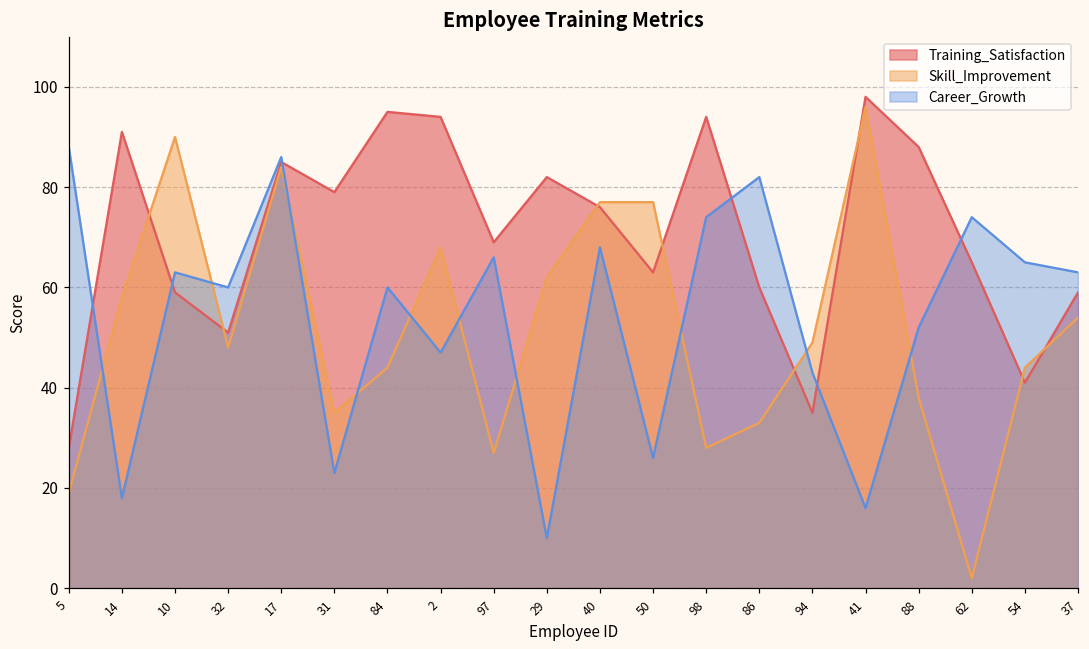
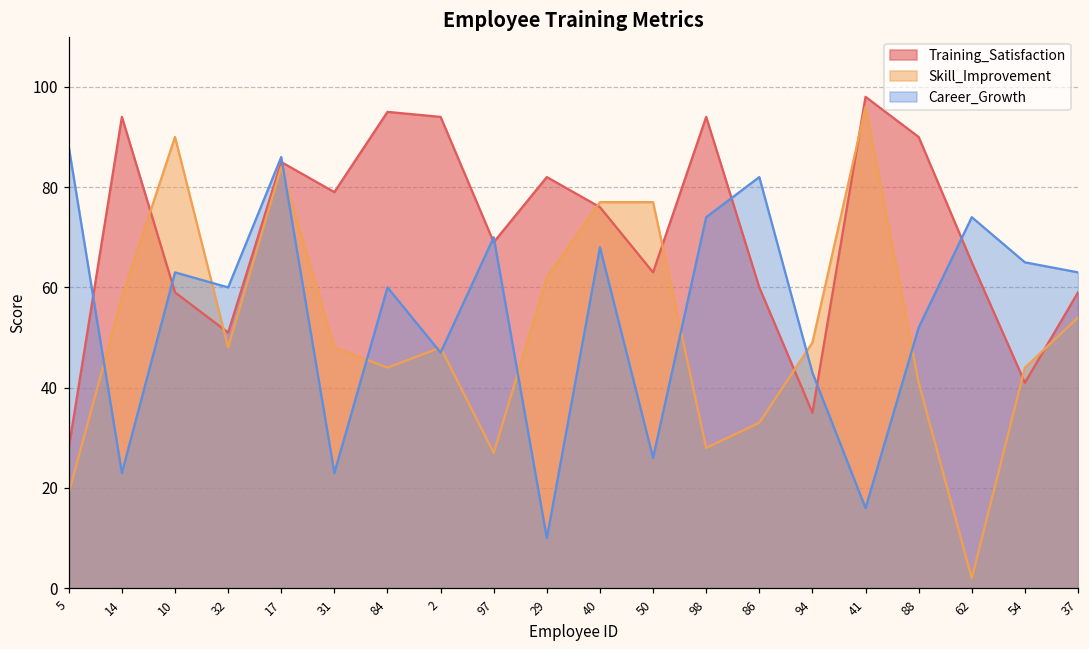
  {
    "Training_Satisfaction": {
      "5": 28,
-     "14": 91,
+     "14": 94,
      "10": 59,
      "32": 51,
      "17": 85,
      "31": 79,
      "84": 95,
      "2": 94,
      "97": 69,
      "29": 82,
      "40": 76,
      "50": 63,
      "98": 94,
      "86": 60,
      "94": 35,
      "41": 98,
-     "88": 88,
+     "88": 90,
      "62": 65,
      "54": 41,
      "37": 59
    },
    "Skill_Improvement": {
      "5": 19,
      "14": 58,
      "10": 90,
      "32": 48,
      "17": 84,
-     "31": 35,
+     "31": 48,
      "84": 44,
-     "2": 68,
+     "2": 48,
      "97": 27,
      "29": 62,
      "40": 77,
      "50": 77,
      "98": 28,
      "86": 33,
      "94": 49,
      "41": 96,
-     "88": 38,
+     "88": 41,
      "62": 2,
      "54": 44,
      "37": 54
    },
    "Career_Growth": {
      "5": 88,
-     "14": 18,
+     "14": 23,
      "10": 63,
      "32": 60,
      "17": 86,
      "31": 23,
      "84": 60,
      "2": 47,
-     "97": 66,
+     "97": 70,
      "29": 10,
      "40": 68,
      "50": 26,
      "98": 74,
      "86": 82,
      "94": 43,
      "41": 16,
      "88": 52,
      "62": 74,
      "54": 65,
      "37": 63
    }
  }
